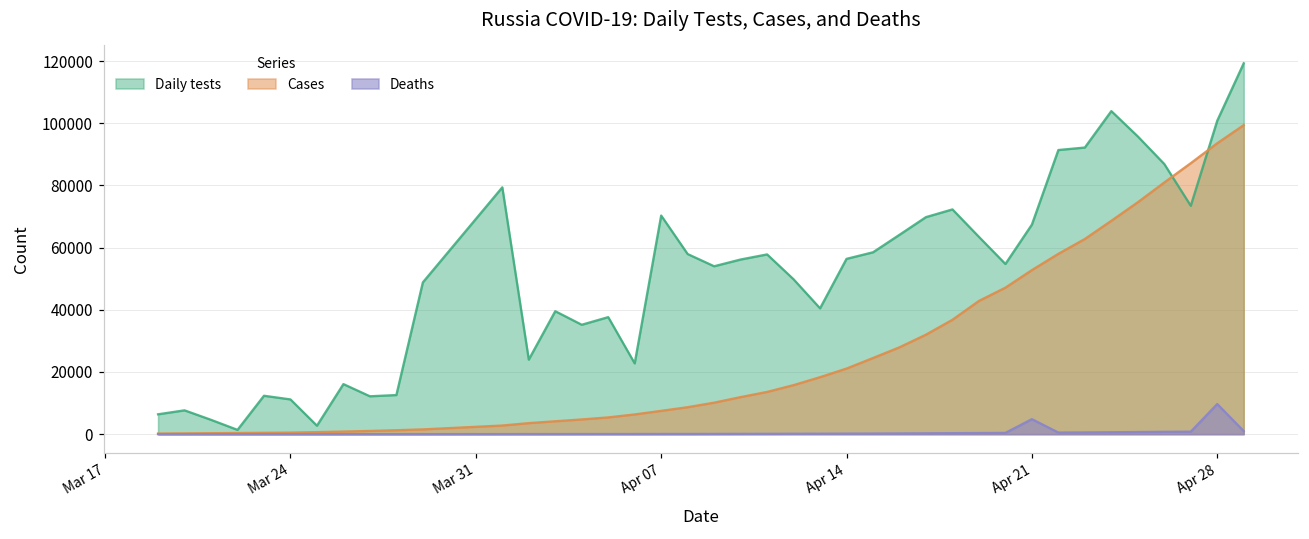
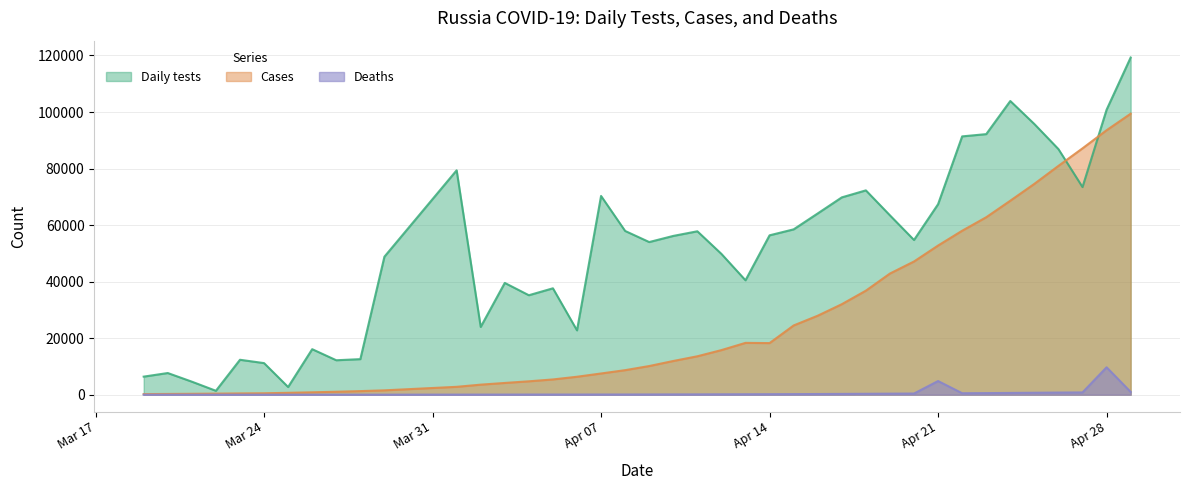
  {
    "Daily tests": {
      "Mar 24": 11000,
      "Apr 07": 70000,
      "Apr 14": 56000,
      "Apr 21": 67000,
      "Apr 28": 101000
    },
    "Cases": {
      "Apr 07": 7000,
-     "Apr 14": 21000,
+     "Apr 14": 18000,
      "Apr 21": 53000,
      "Apr 28": 94000
    },
    "Deaths": {
      "Apr 07": 0,
      "Apr 14": 0,
      "Apr 21": 5000,
      "Apr 28": 10000
    }
  }
